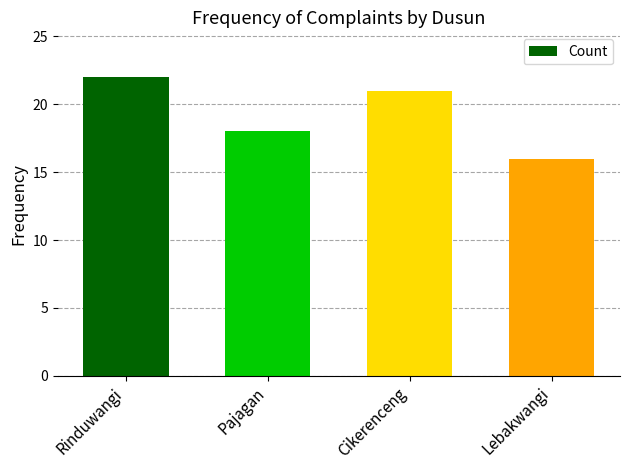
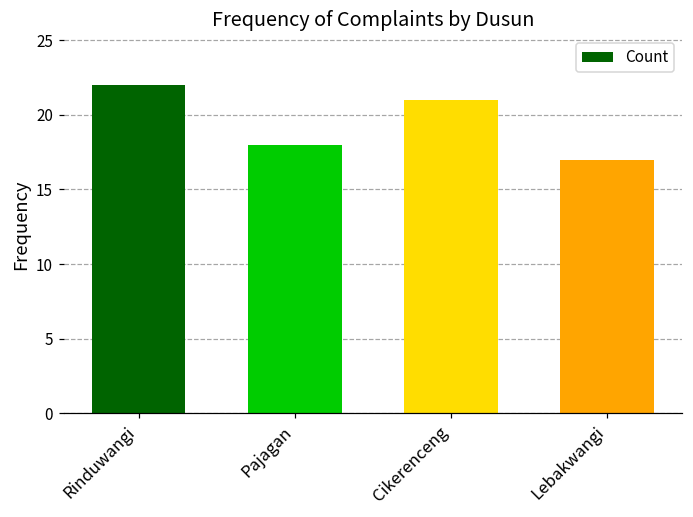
  {
    "Rinduwangi": 22,
    "Pajagan": 18,
    "Cikerenceng": 21,
-   "Lebakwangi": 16
+   "Lebakwangi": 17
  }
